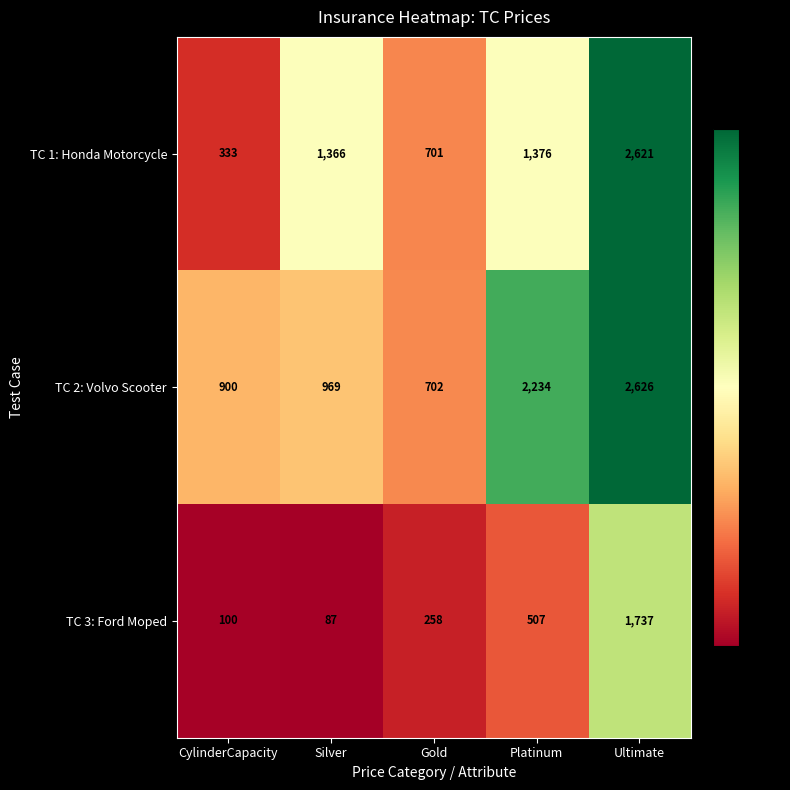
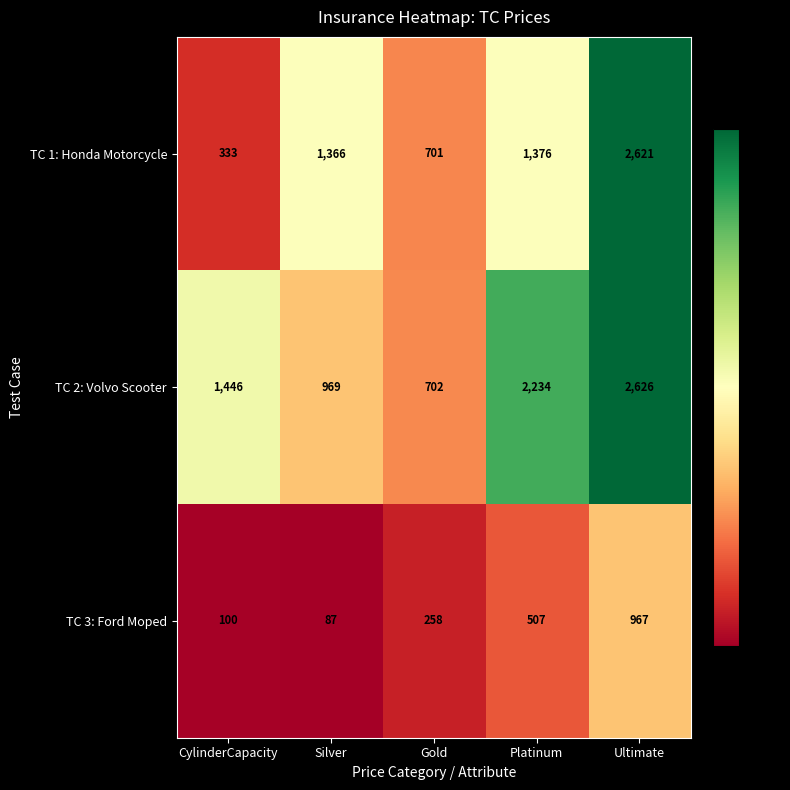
  {
    "TC 1: Honda Motorcycle": {
      "CylinderCapacity": "333",
      "Silver": "1,366",
      "Gold": "701",
      "Platinum": "1,376",
      "Ultimate": "2,621"
    },
    "TC 2: Volvo Scooter": {
-     "CylinderCapacity": "900",
+     "CylinderCapacity": "1,446",
      "Silver": "969",
      "Gold": "702",
      "Platinum": "2,234",
      "Ultimate": "2,626"
    },
    "TC 3: Ford Moped": {
      "CylinderCapacity": "100",
      "Silver": "87",
      "Gold": "258",
      "Platinum": "507",
-     "Ultimate": "1,737"
+     "Ultimate": "967"
    }
  }
